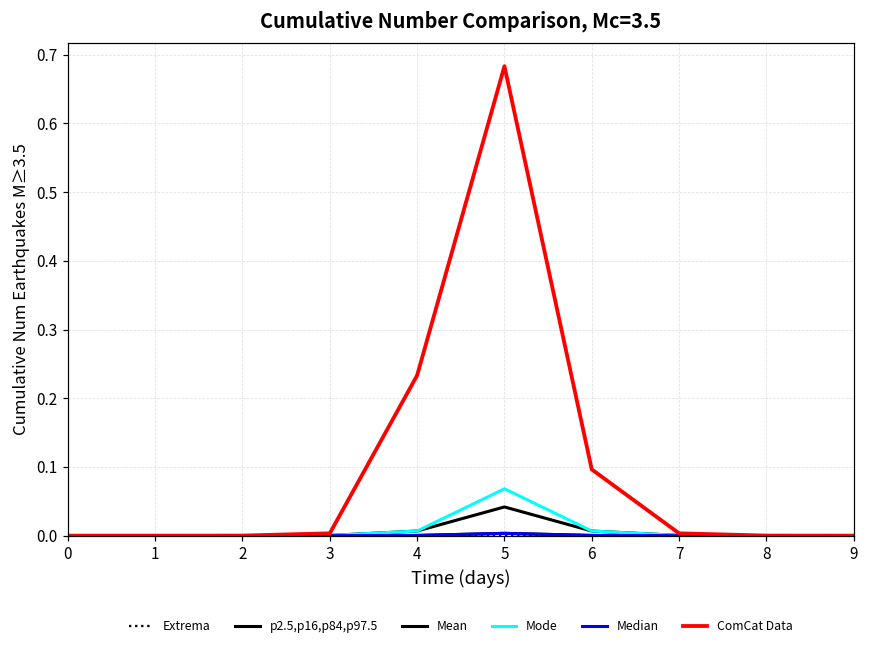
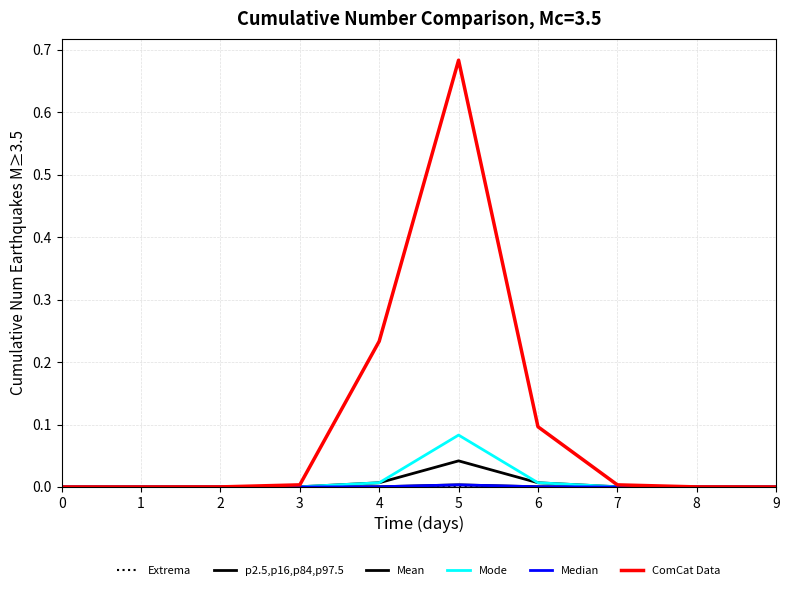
  {
    "Mode": {
-     "5": 0.07
+     "5": 0.08
    },
    "ComCat Data": {
      "4": 0.23,
      "5": 0.68,
      "6": 0.10
    }
  }
